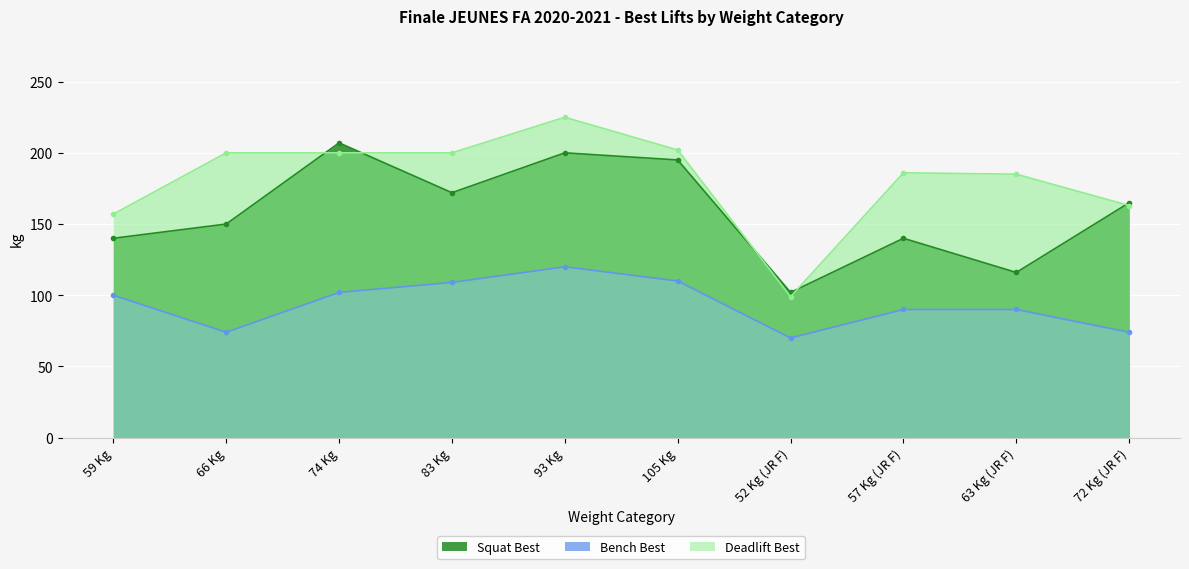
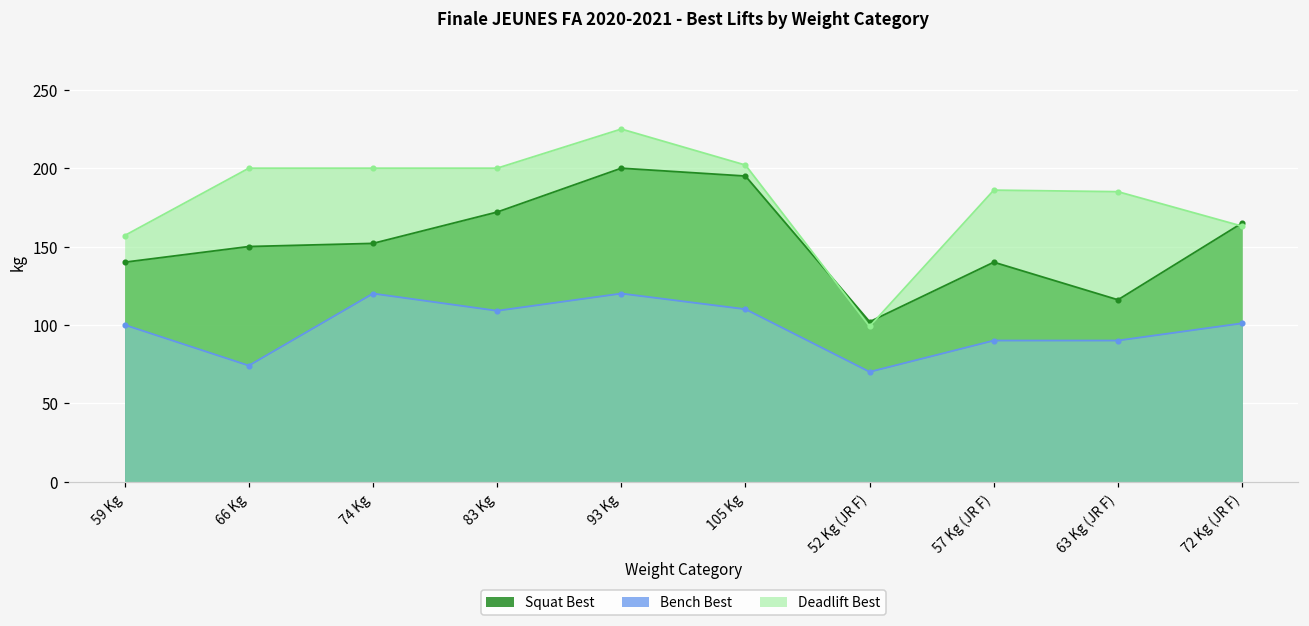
  {
    "Squat Best": {
      "59 Kg": 140,
      "66 Kg": 150,
-     "74 Kg": 207,
+     "74 Kg": 152,
      "83 Kg": 172,
      "93 Kg": 200,
      "105 Kg": 195,
      "52 Kg (JR F)": 102,
      "57 Kg (JR F)": 140,
      "63 Kg (JR F)": 116,
      "72 Kg (JR F)": 165
    },
    "Bench Best": {
      "59 Kg": 100,
      "66 Kg": 74,
-     "74 Kg": 102,
+     "74 Kg": 120,
      "83 Kg": 109,
      "93 Kg": 120,
      "105 Kg": 110,
      "52 Kg (JR F)": 70,
      "57 Kg (JR F)": 90,
      "63 Kg (JR F)": 90,
-     "72 Kg (JR F)": 74
+     "72 Kg (JR F)": 101
    },
    "Deadlift Best": {
      "59 Kg": 157,
      "66 Kg": 200,
      "74 Kg": 200,
      "83 Kg": 200,
      "93 Kg": 225,
      "105 Kg": 202,
      "52 Kg (JR F)": 99,
      "57 Kg (JR F)": 186,
      "63 Kg (JR F)": 185,
      "72 Kg (JR F)": 163
    }
  }
